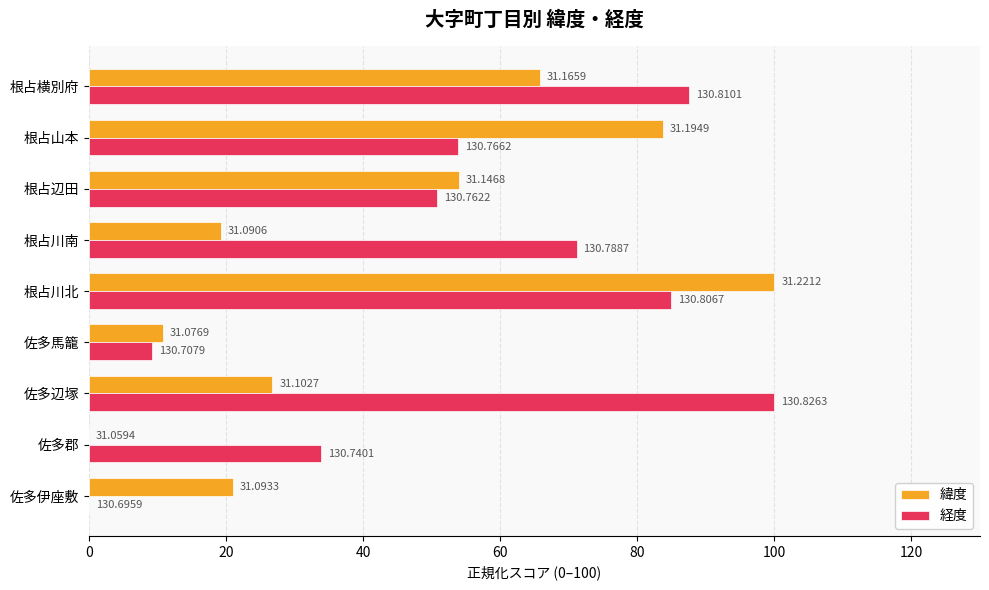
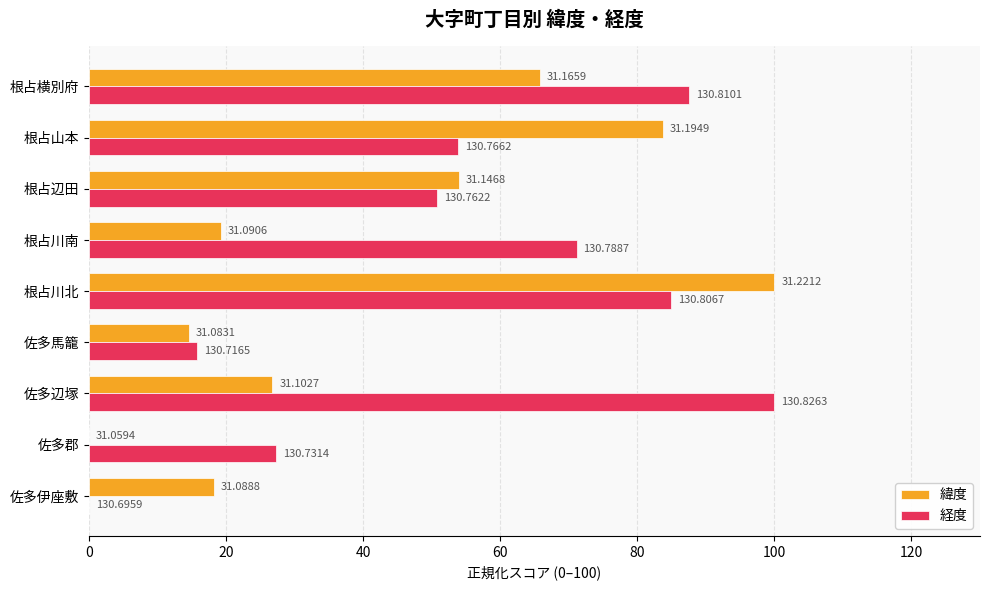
  {
    "緯度": {
-     "佐多馬籠": 31.0769,
-     "佐多伊座敷": 31.0933
+     "佐多馬籠": 31.0831,
+     "佐多伊座敷": 31.0888
    },
    "経度": {
-     "佐多馬籠": 130.7079,
-     "佐多郡": 130.7401
+     "佐多馬籠": 130.7165,
+     "佐多郡": 130.7314
    }
  }
